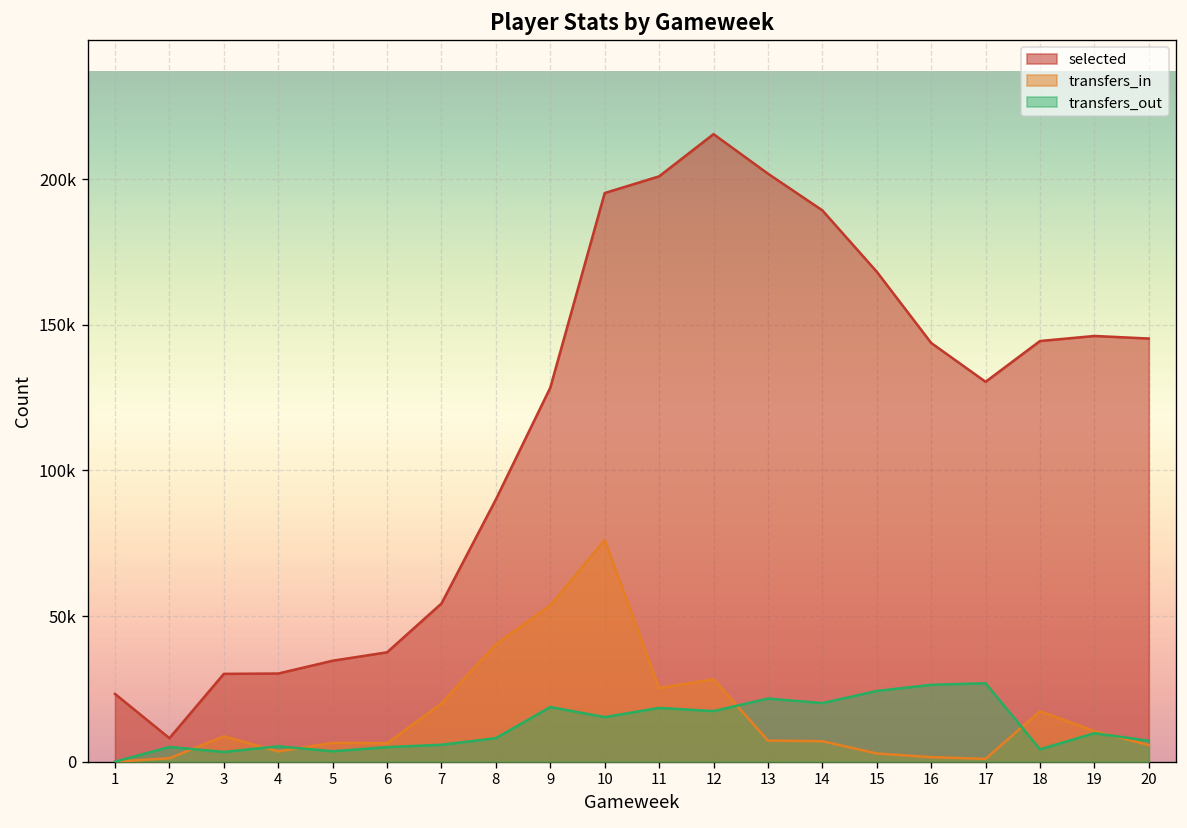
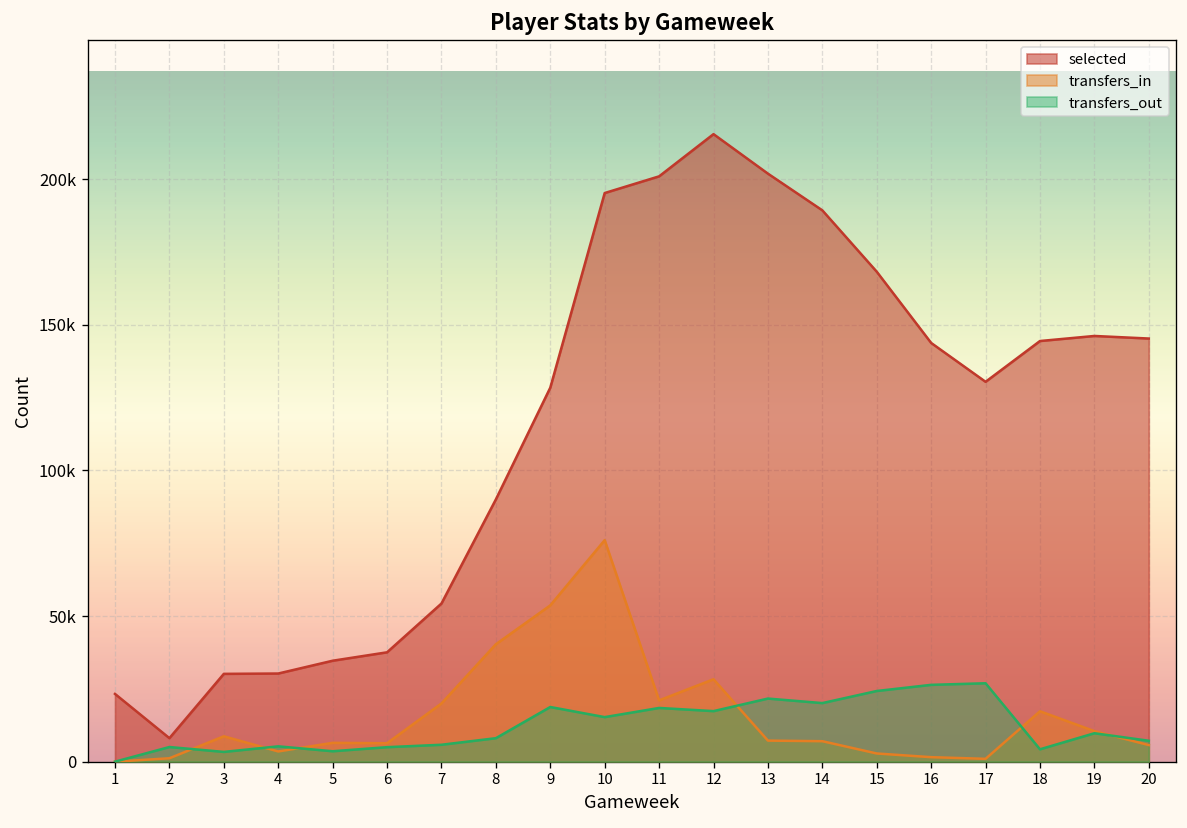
  {
    "selected": {
      "1": 23000,
      "2": 8000,
      "3": 30000,
      "4": 30000,
      "5": 35000,
      "6": 38000,
      "7": 54000,
      "8": 90000,
      "9": 128000,
      "10": 195000,
      "11": 201000,
      "12": 215000,
      "13": 202000,
      "14": 189000,
      "15": 168000,
      "16": 144000,
      "17": 130000,
      "18": 144000,
      "19": 146000,
      "20": 145000
    },
    "transfers_in": {
      "2": 1000,
      "3": 9000,
      "4": 4000,
      "5": 6000,
      "6": 6000,
      "7": 20000,
      "8": 40000,
      "9": 54000,
      "10": 76000,
-     "11": 25000,
+     "11": 21000,
      "12": 28000,
      "13": 7000,
      "14": 7000,
      "15": 3000,
      "16": 2000,
      "17": 1000,
      "18": 17000,
      "20": 6000
    },
    "transfers_out": {
      "2": 5000,
      "3": 3000,
      "4": 5000,
      "5": 4000,
      "6": 5000,
      "7": 6000,
      "8": 8000,
      "9": 19000,
      "10": 15000,
      "11": 18000,
      "12": 17000,
      "13": 22000,
      "14": 20000,
      "15": 24000,
      "16": 26000,
      "17": 27000,
      "18": 4000,
      "20": 7000
    }
  }
